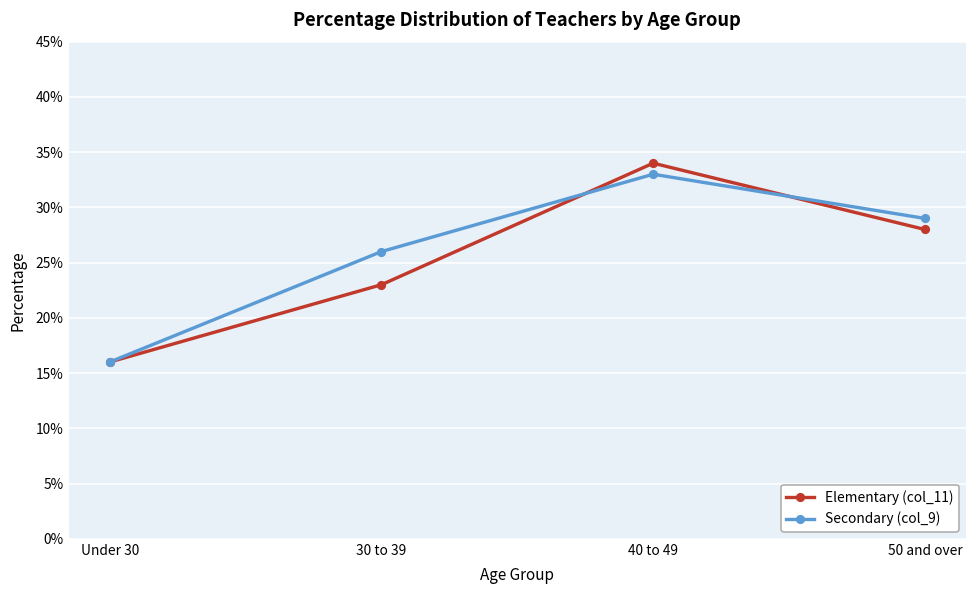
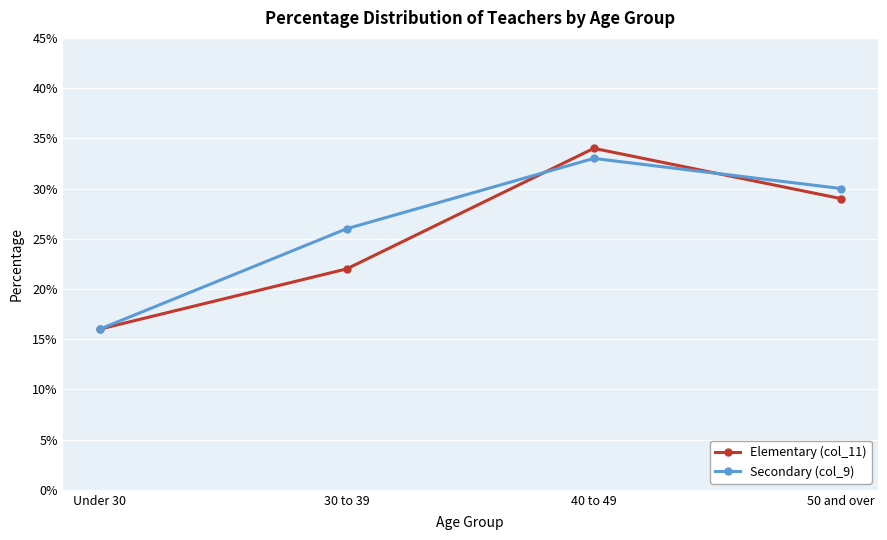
  {
    "Elementary (col_11)": {
-     "30 to 39": "23%",
+     "30 to 39": "22%",
      "40 to 49": "34%",
-     "50 and over": "28%"
+     "50 and over": "29%"
    },
    "Secondary (col_9)": {
      "30 to 39": "26%",
      "40 to 49": "33%",
-     "50 and over": "29%"
+     "50 and over": "30%"
    }
  }
